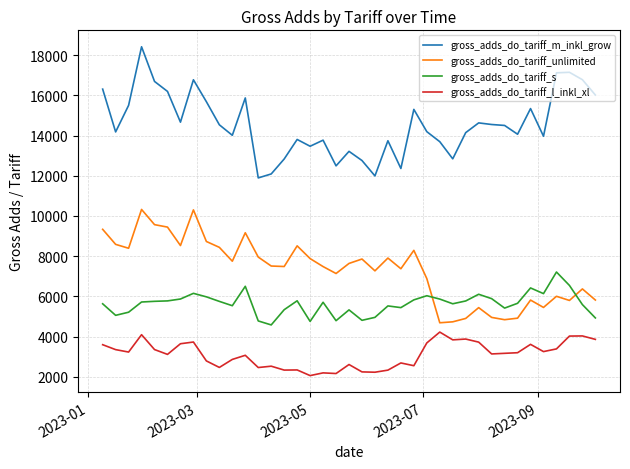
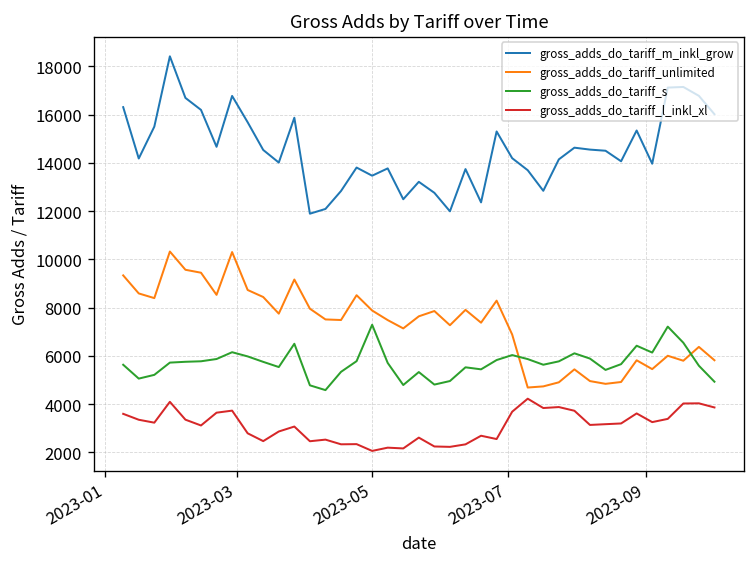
  {
    "gross_adds_do_tariff_m_inkl_grow": {
      "2023-05": 13500
    },
    "gross_adds_do_tariff_unlimited": {
      "2023-05": 7900
    },
    "gross_adds_do_tariff_s": {
-     "2023-05": 4800
+     "2023-05": 7300
    },
    "gross_adds_do_tariff_l_inkl_xl": {
      "2023-05": 2100
    }
  }
